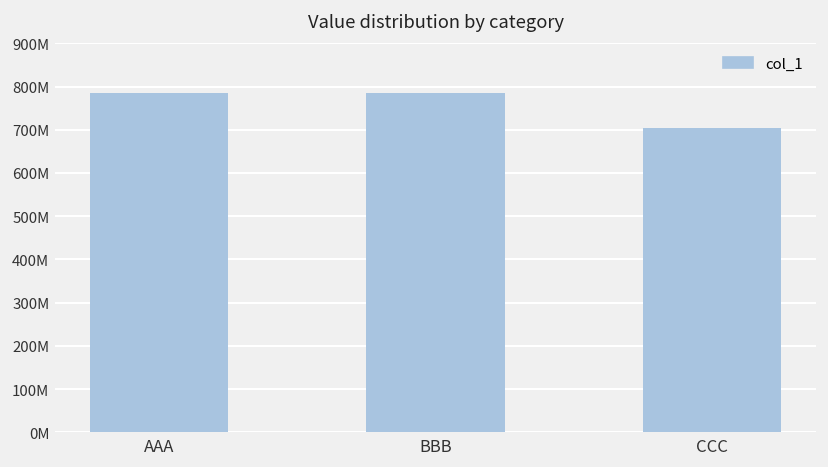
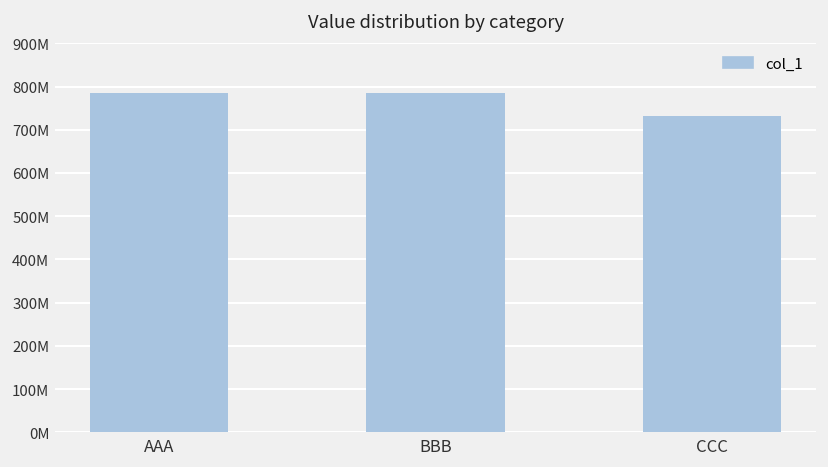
  {
    "AAA": 780000000,
    "BBB": 780000000,
-   "CCC": 700000000
+   "CCC": 730000000
  }
